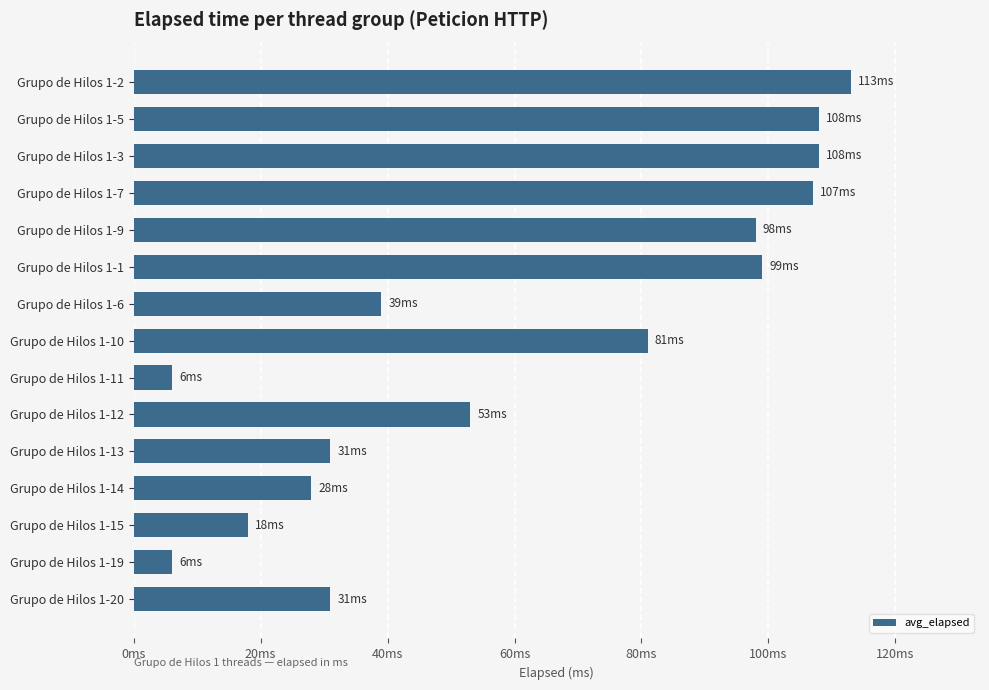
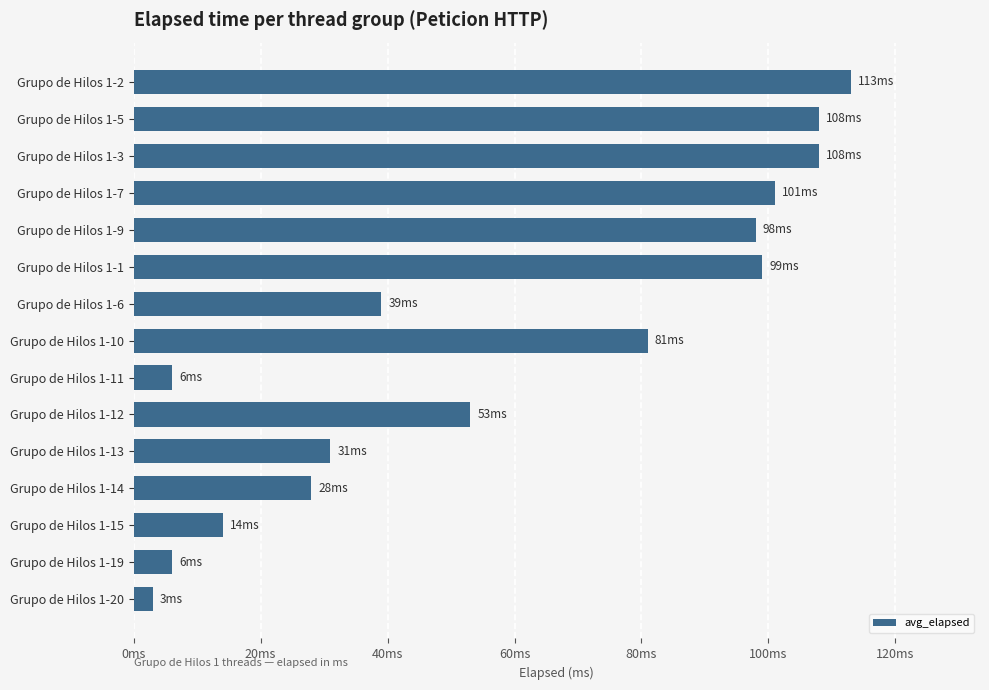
  {
    "Grupo de Hilos 1-2": 113,
    "Grupo de Hilos 1-5": 108,
    "Grupo de Hilos 1-3": 108,
-   "Grupo de Hilos 1-7": 107,
+   "Grupo de Hilos 1-7": 101,
    "Grupo de Hilos 1-9": 98,
    "Grupo de Hilos 1-1": 99,
    "Grupo de Hilos 1-6": 39,
    "Grupo de Hilos 1-10": 81,
    "Grupo de Hilos 1-11": 6,
    "Grupo de Hilos 1-12": 53,
    "Grupo de Hilos 1-13": 31,
    "Grupo de Hilos 1-14": 28,
-   "Grupo de Hilos 1-15": 18,
+   "Grupo de Hilos 1-15": 14,
    "Grupo de Hilos 1-19": 6,
-   "Grupo de Hilos 1-20": 31
+   "Grupo de Hilos 1-20": 3
  }
